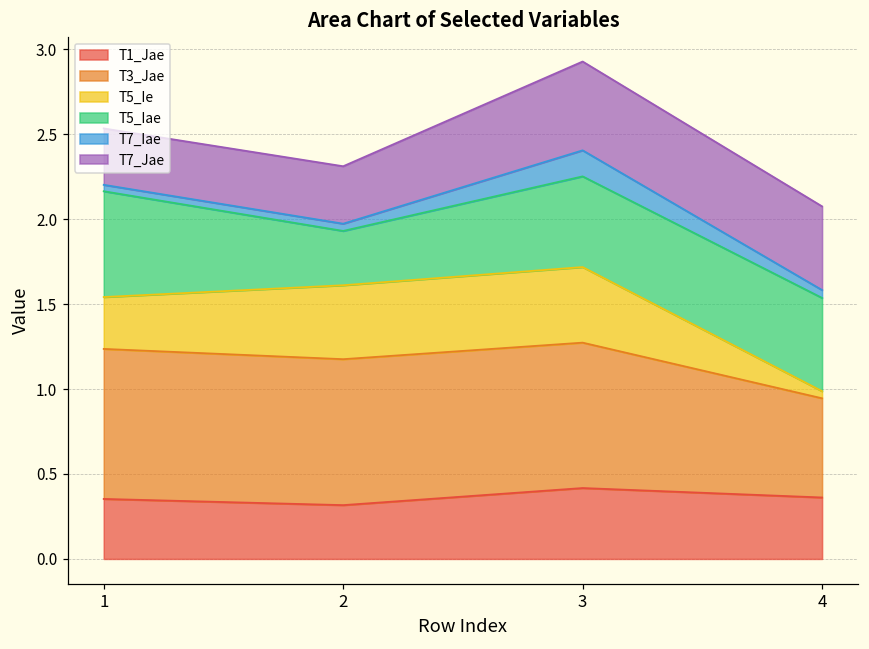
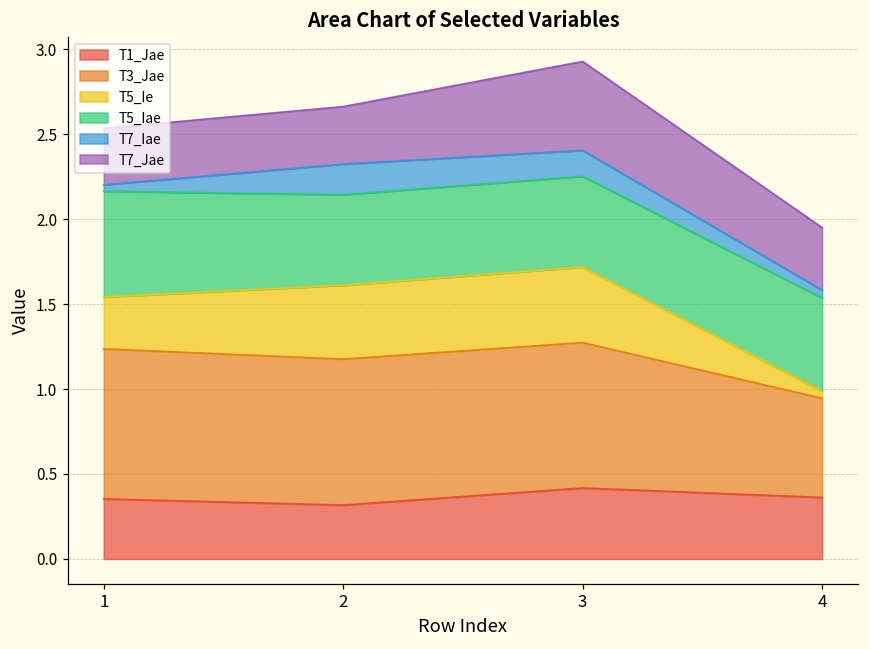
  {
    "T5_Ie": {
      "1": 0.31,
      "2": 0.44,
      "3": 0.44,
      "4": 0.04
    },
    "T5_Iae": {
      "1": 0.62,
-     "2": 0.32,
+     "2": 0.53,
      "3": 0.53,
      "4": 0.55
    },
    "T7_Iae": {
      "1": 0.04,
-     "2": 0.04,
+     "2": 0.18,
      "3": 0.15,
      "4": 0.05
    },
    "T7_Jae": {
      "2": 0.34,
      "3": 0.52,
-     "4": 0.49
+     "4": 0.37
    }
  }
